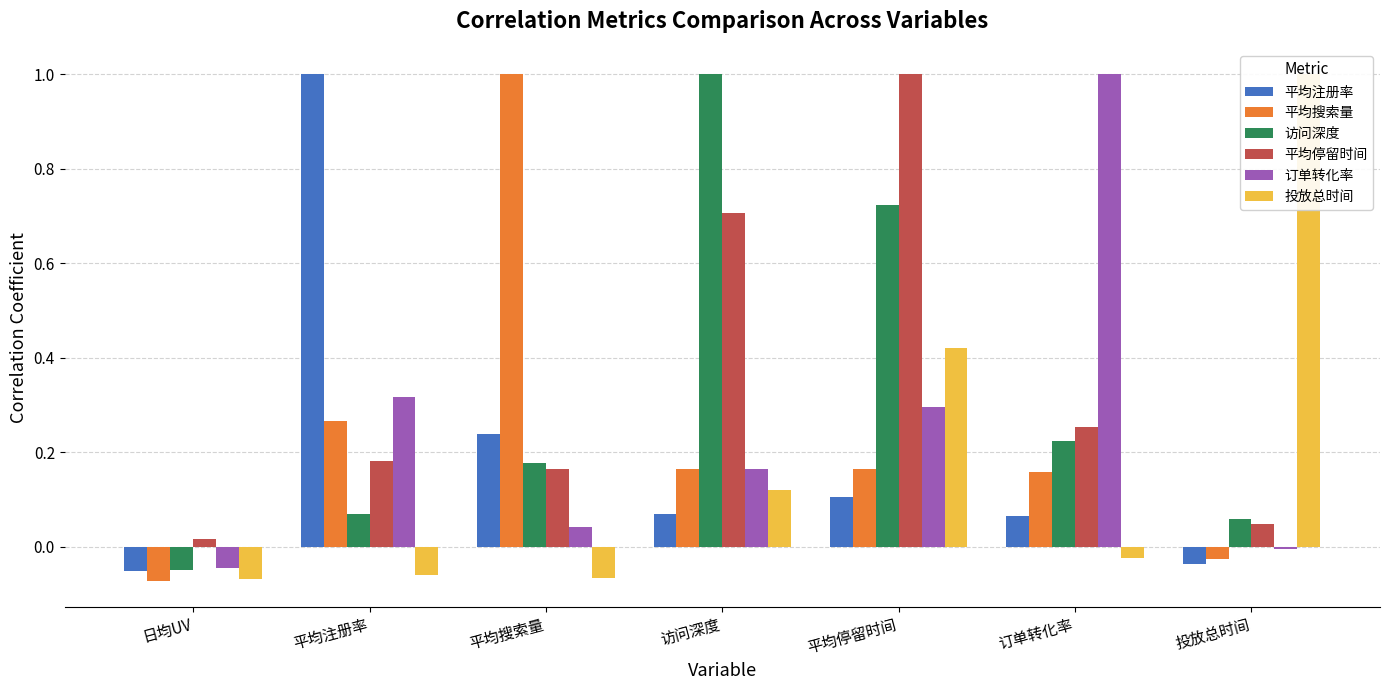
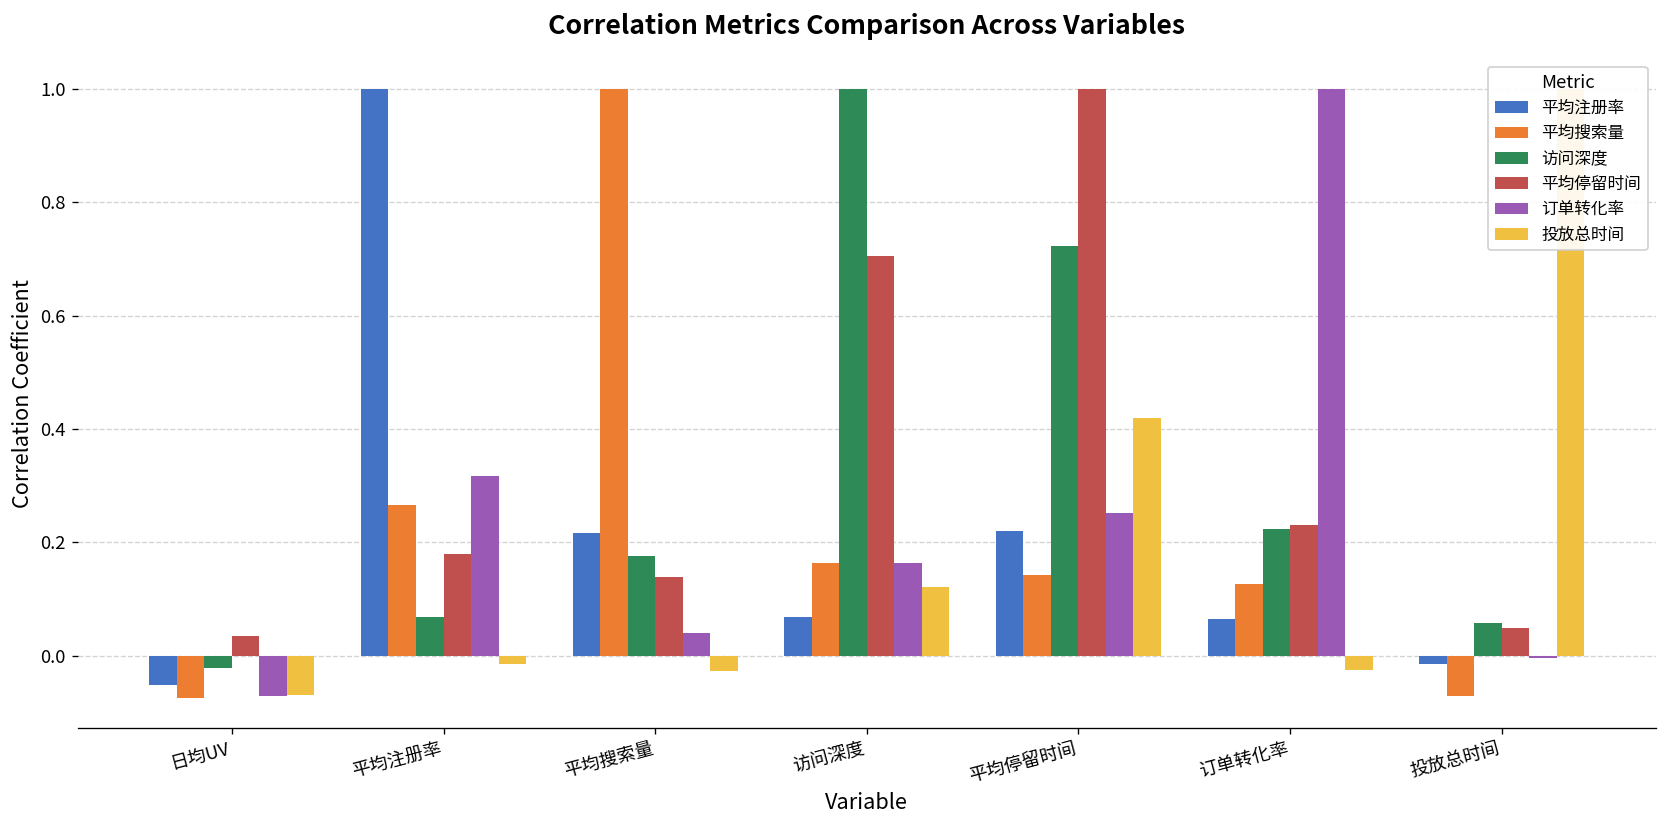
  {
    "平均注册率": {
      "日均UV": -0.05,
      "平均注册率": 1.00,
-     "平均搜索量": 0.24,
+     "平均搜索量": 0.22,
      "访问深度": 0.07,
-     "平均停留时间": 0.10,
+     "平均停留时间": 0.22,
      "订单转化率": 0.07,
-     "投放总时间": -0.04
+     "投放总时间": -0.01
    },
    "平均搜索量": {
      "日均UV": -0.07,
      "平均注册率": 0.27,
      "平均搜索量": 1.00,
      "访问深度": 0.16,
-     "平均停留时间": 0.16,
-     "订单转化率": 0.16,
-     "投放总时间": -0.03
+     "平均停留时间": 0.14,
+     "订单转化率": 0.13,
+     "投放总时间": -0.07
    },
    "访问深度": {
-     "日均UV": -0.05,
+     "日均UV": -0.02,
      "平均注册率": 0.07,
      "平均搜索量": 0.18,
      "访问深度": 1.00,
      "平均停留时间": 0.72,
      "订单转化率": 0.22,
      "投放总时间": 0.06
    },
    "平均停留时间": {
-     "日均UV": 0.02,
+     "日均UV": 0.03,
      "平均注册率": 0.18,
-     "平均搜索量": 0.16,
+     "平均搜索量": 0.14,
      "访问深度": 0.71,
      "平均停留时间": 1.00,
-     "订单转化率": 0.25,
+     "订单转化率": 0.23,
      "投放总时间": 0.05
    },
    "订单转化率": {
-     "日均UV": -0.05,
+     "日均UV": -0.07,
      "平均注册率": 0.32,
      "平均搜索量": 0.04,
      "访问深度": 0.16,
-     "平均停留时间": 0.30,
+     "平均停留时间": 0.25,
      "订单转化率": 1.00
    },
    "投放总时间": {
      "日均UV": -0.07,
-     "平均注册率": -0.06,
-     "平均搜索量": -0.07,
+     "平均注册率": -0.01,
+     "平均搜索量": -0.03,
      "访问深度": 0.12,
      "平均停留时间": 0.42,
      "订单转化率": -0.02
    }
  }
